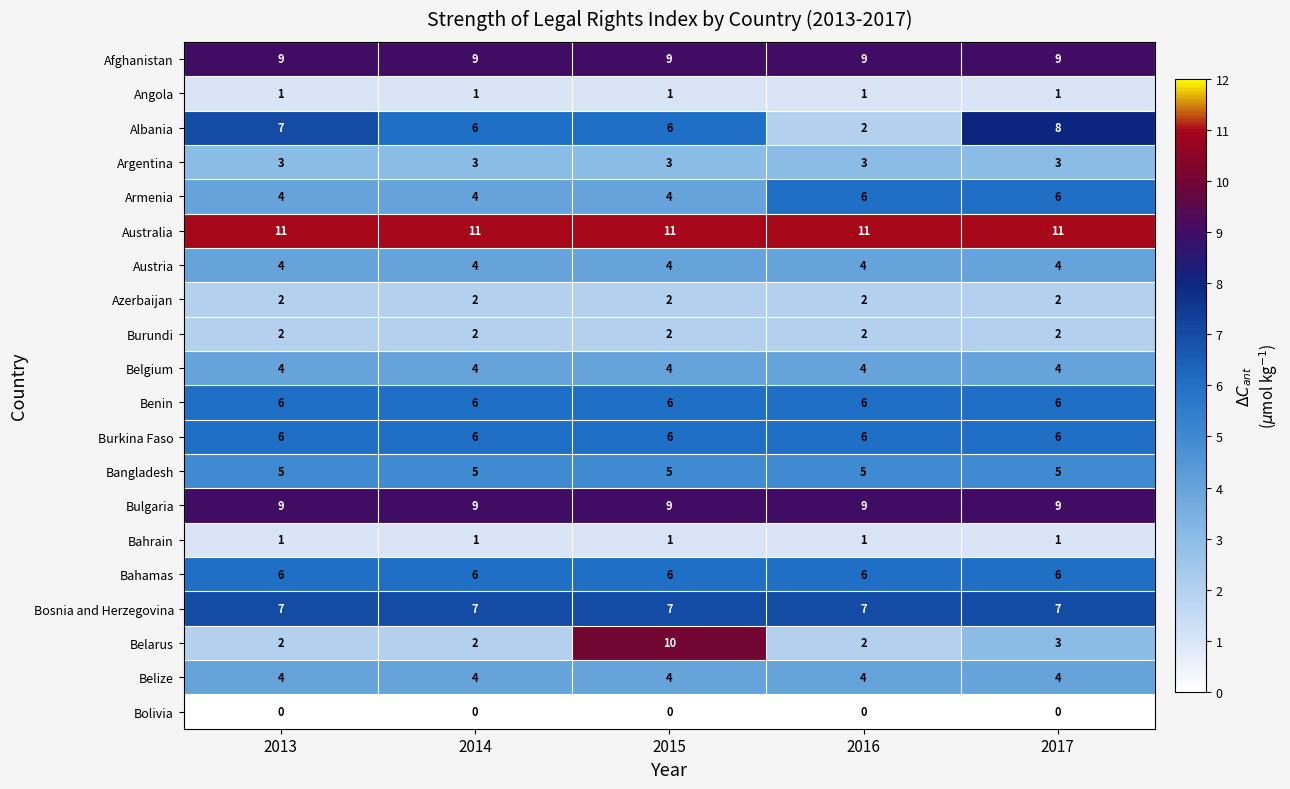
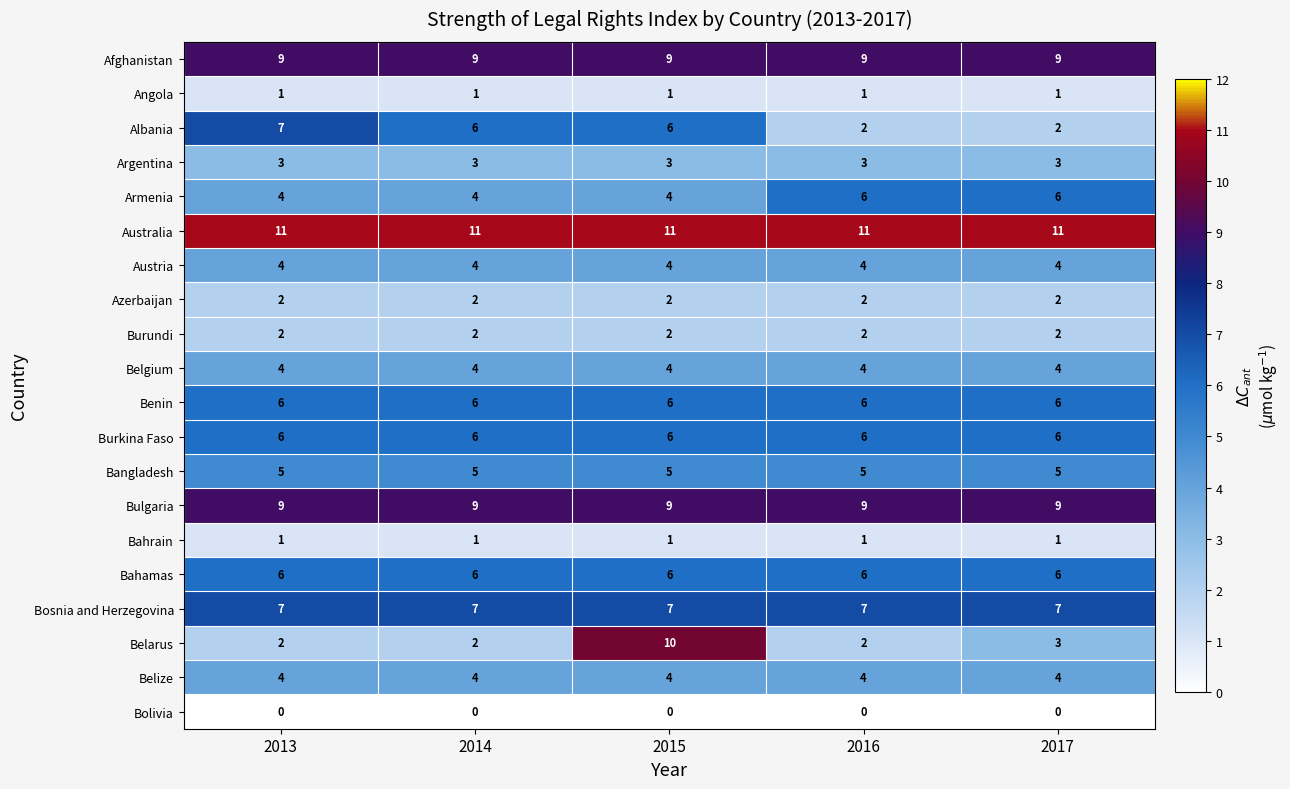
  {
    "Afghanistan": {
      "2013": 9,
      "2014": 9,
      "2015": 9,
      "2016": 9,
      "2017": 9
    },
    "Angola": {
      "2013": 1,
      "2014": 1,
      "2015": 1,
      "2016": 1,
      "2017": 1
    },
    "Albania": {
      "2013": 7,
      "2014": 6,
      "2015": 6,
      "2016": 2,
-     "2017": 8
+     "2017": 2
    },
    "Argentina": {
      "2013": 3,
      "2014": 3,
      "2015": 3,
      "2016": 3,
      "2017": 3
    },
    "Armenia": {
      "2013": 4,
      "2014": 4,
      "2015": 4,
      "2016": 6,
      "2017": 6
    },
    "Australia": {
      "2013": 11,
      "2014": 11,
      "2015": 11,
      "2016": 11,
      "2017": 11
    },
    "Austria": {
      "2013": 4,
      "2014": 4,
      "2015": 4,
      "2016": 4,
      "2017": 4
    },
    "Azerbaijan": {
      "2013": 2,
      "2014": 2,
      "2015": 2,
      "2016": 2,
      "2017": 2
    },
    "Burundi": {
      "2013": 2,
      "2014": 2,
      "2015": 2,
      "2016": 2,
      "2017": 2
    },
    "Belgium": {
      "2013": 4,
      "2014": 4,
      "2015": 4,
      "2016": 4,
      "2017": 4
    },
    "Benin": {
      "2013": 6,
      "2014": 6,
      "2015": 6,
      "2016": 6,
      "2017": 6
    },
    "Burkina Faso": {
      "2013": 6,
      "2014": 6,
      "2015": 6,
      "2016": 6,
      "2017": 6
    },
    "Bangladesh": {
      "2013": 5,
      "2014": 5,
      "2015": 5,
      "2016": 5,
      "2017": 5
    },
    "Bulgaria": {
      "2013": 9,
      "2014": 9,
      "2015": 9,
      "2016": 9,
      "2017": 9
    },
    "Bahrain": {
      "2013": 1,
      "2014": 1,
      "2015": 1,
      "2016": 1,
      "2017": 1
    },
    "Bahamas": {
      "2013": 6,
      "2014": 6,
      "2015": 6,
      "2016": 6,
      "2017": 6
    },
    "Bosnia and Herzegovina": {
      "2013": 7,
      "2014": 7,
      "2015": 7,
      "2016": 7,
      "2017": 7
    },
    "Belarus": {
      "2013": 2,
      "2014": 2,
      "2015": 10,
      "2016": 2,
      "2017": 3
    },
    "Belize": {
      "2013": 4,
      "2014": 4,
      "2015": 4,
      "2016": 4,
      "2017": 4
    },
    "Bolivia": {
      "2013": 0,
      "2014": 0,
      "2015": 0,
      "2016": 0,
      "2017": 0
    }
  }
